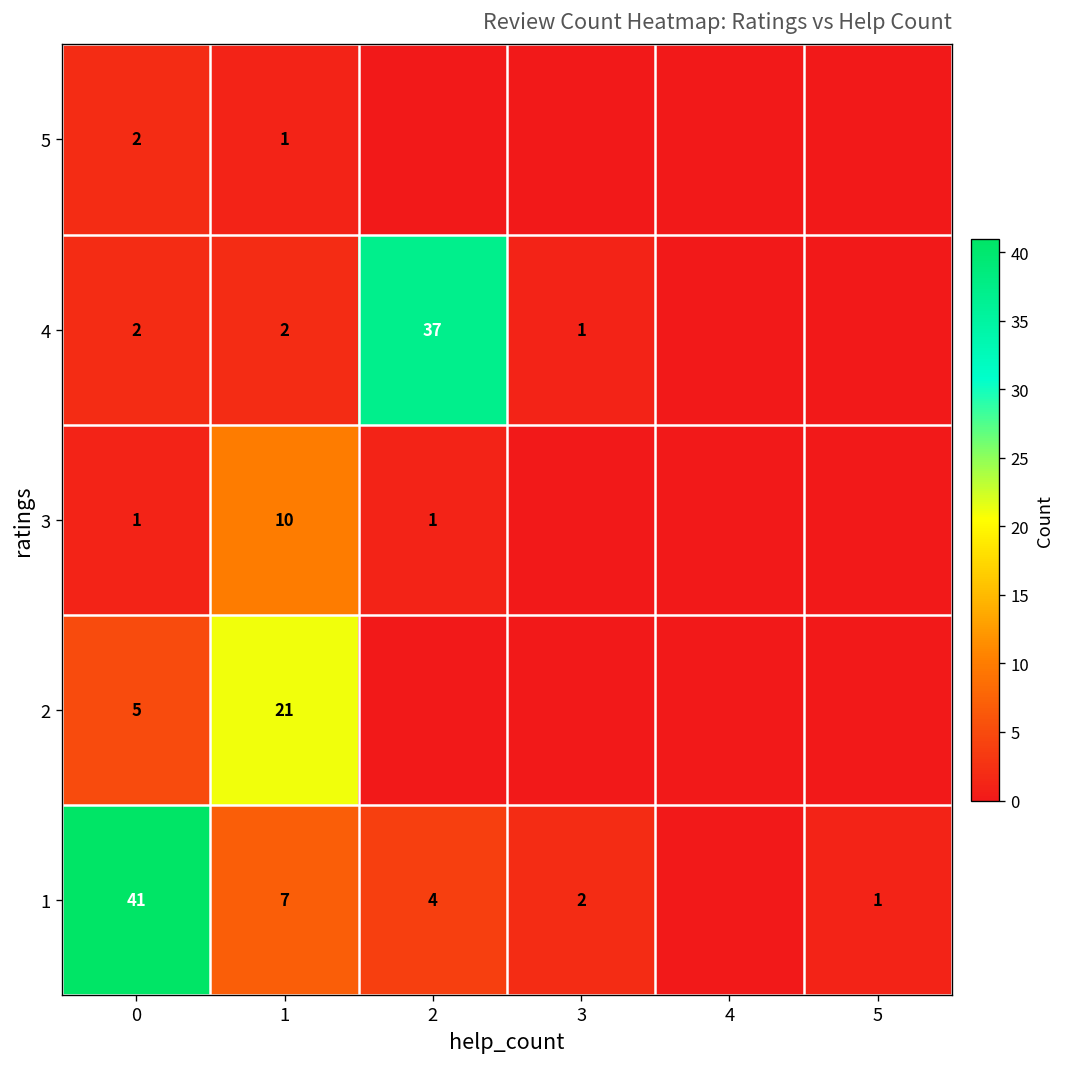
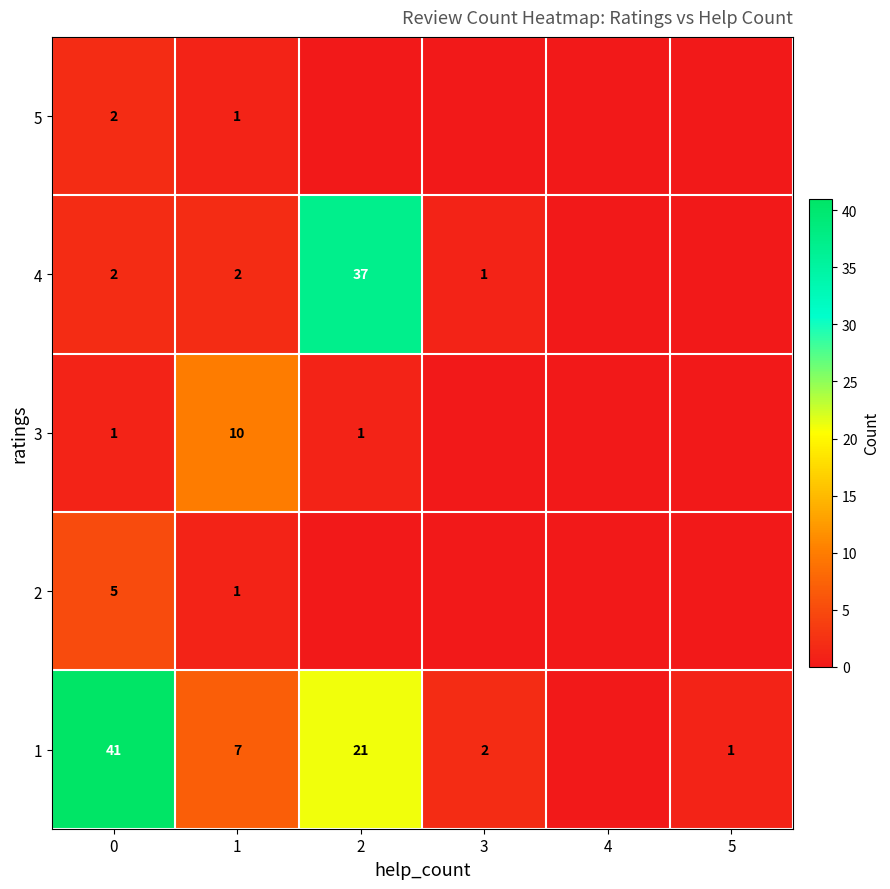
  {
    "5": {
      "0": 2,
      "1": 1
    },
    "4": {
      "0": 2,
      "1": 2,
      "2": 37,
      "3": 1
    },
    "3": {
      "0": 1,
      "1": 10,
      "2": 1
    },
    "2": {
      "0": 5,
-     "1": 21
+     "1": 1
    },
    "1": {
      "0": 41,
      "1": 7,
-     "2": 4,
+     "2": 21,
      "3": 2,
      "5": 1
    }
  }
